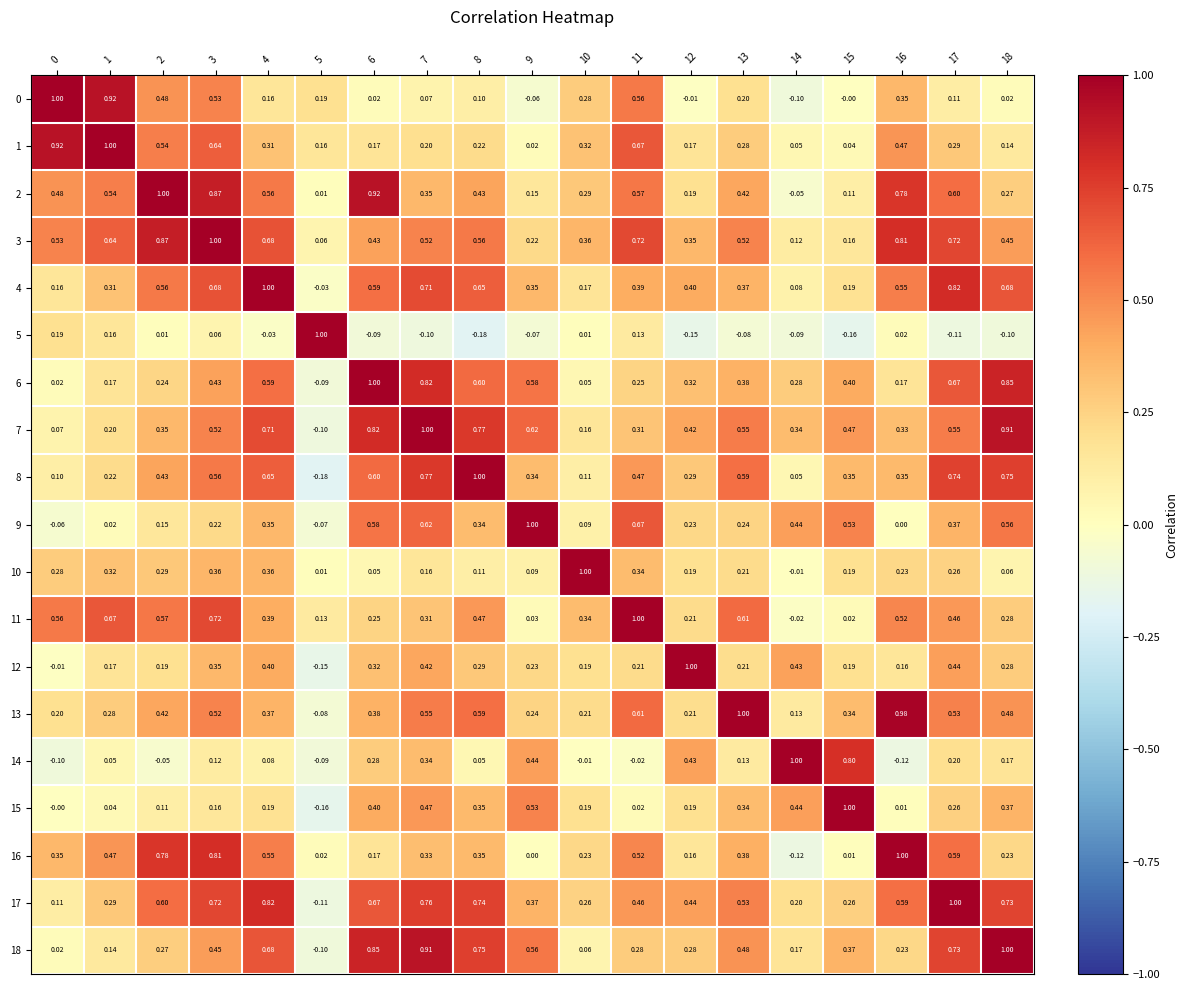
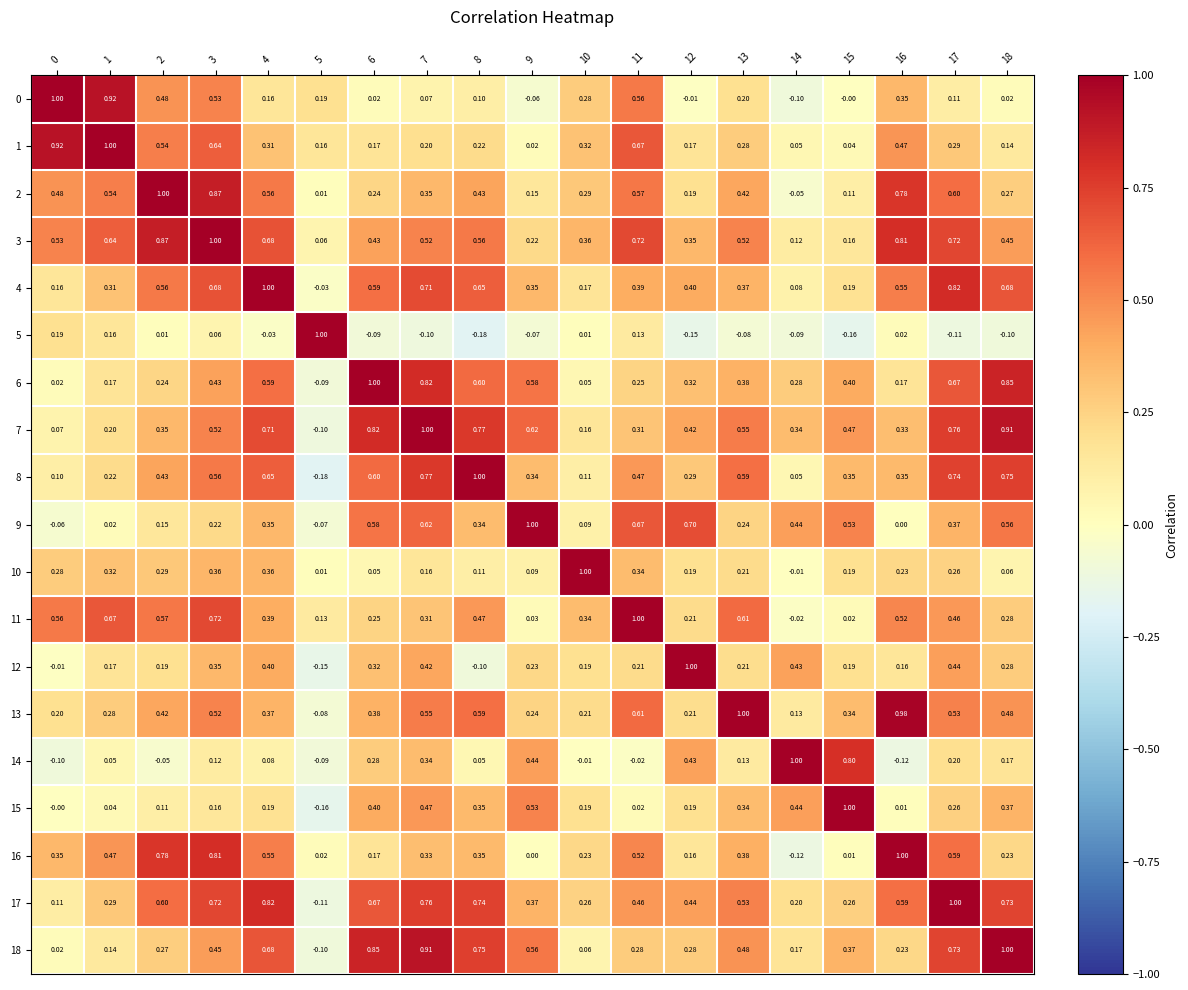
  {
    "2": {
      "0": 0.48,
      "1": 0.54,
      "2": 1.00,
      "3": 0.87,
      "4": 0.56,
      "5": 0.01,
-     "6": 0.92,
+     "6": 0.24,
      "7": 0.35,
      "8": 0.43,
      "9": 0.15,
      "10": 0.29,
      "11": 0.57,
      "12": 0.19,
      "13": 0.42,
      "14": -0.05,
      "15": 0.11,
      "16": 0.78,
      "17": 0.60,
      "18": 0.27
    },
    "7": {
      "0": 0.07,
      "1": 0.20,
      "2": 0.35,
      "3": 0.52,
      "4": 0.71,
      "5": -0.10,
      "6": 0.82,
      "7": 1.00,
      "8": 0.77,
      "9": 0.62,
      "10": 0.16,
      "11": 0.31,
      "12": 0.42,
      "13": 0.55,
      "14": 0.34,
      "15": 0.47,
      "16": 0.33,
-     "17": 0.55,
+     "17": 0.76,
      "18": 0.91
    },
    "9": {
      "0": -0.06,
      "1": 0.02,
      "2": 0.15,
      "3": 0.22,
      "4": 0.35,
      "5": -0.07,
      "6": 0.58,
      "7": 0.62,
      "8": 0.34,
      "9": 1.00,
      "10": 0.09,
      "11": 0.67,
-     "12": 0.23,
+     "12": 0.70,
      "13": 0.24,
      "14": 0.44,
      "15": 0.53,
      "16": 0.00,
      "17": 0.37,
      "18": 0.56
    },
    "12": {
      "0": -0.01,
      "1": 0.17,
      "2": 0.19,
      "3": 0.35,
      "4": 0.40,
      "5": -0.15,
      "6": 0.32,
      "7": 0.42,
-     "8": 0.29,
+     "8": -0.10,
      "9": 0.23,
      "10": 0.19,
      "11": 0.21,
      "12": 1.00,
      "13": 0.21,
      "14": 0.43,
      "15": 0.19,
      "16": 0.16,
      "17": 0.44,
      "18": 0.28
    }
  }
